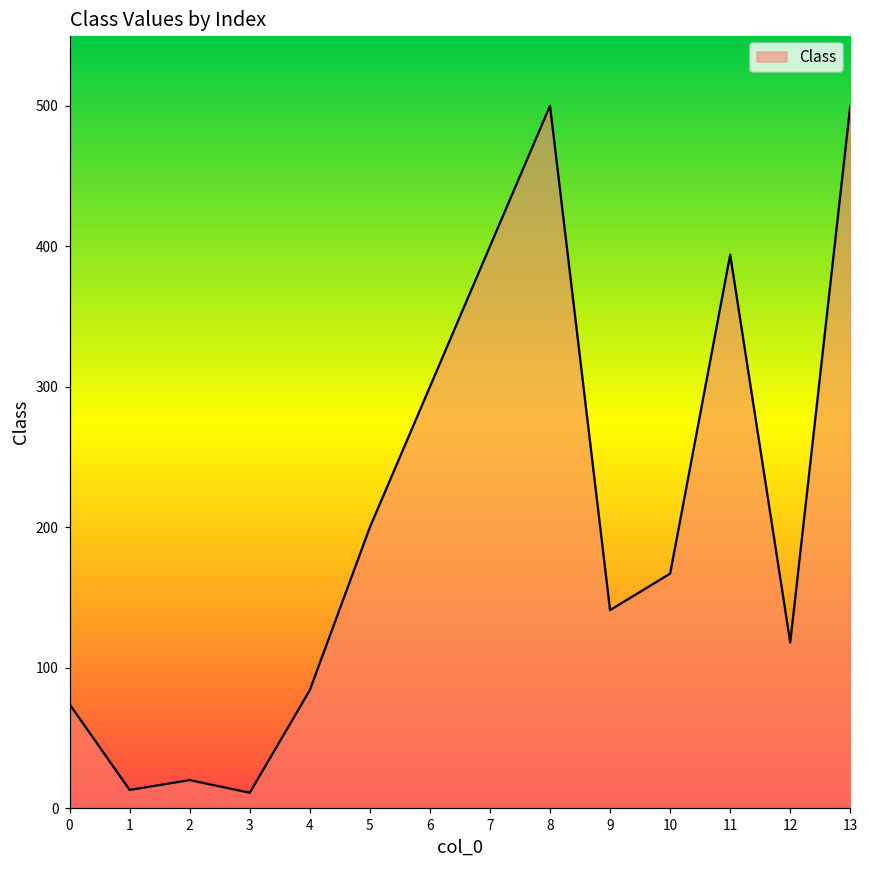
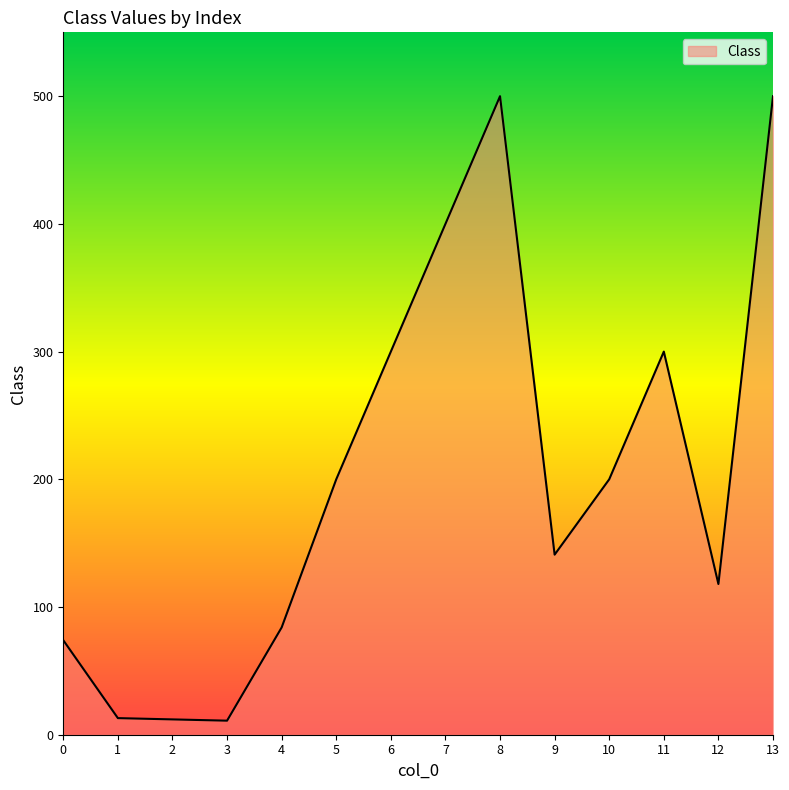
  {
    "0": 74,
    "1": 13,
-   "2": 20,
+   "2": 12,
    "3": 11,
    "4": 84,
    "5": 200,
    "6": 300,
    "7": 400,
    "8": 500,
    "9": 141,
-   "10": 167,
-   "11": 394,
+   "10": 200,
+   "11": 300,
    "12": 118,
    "13": 500
  }
